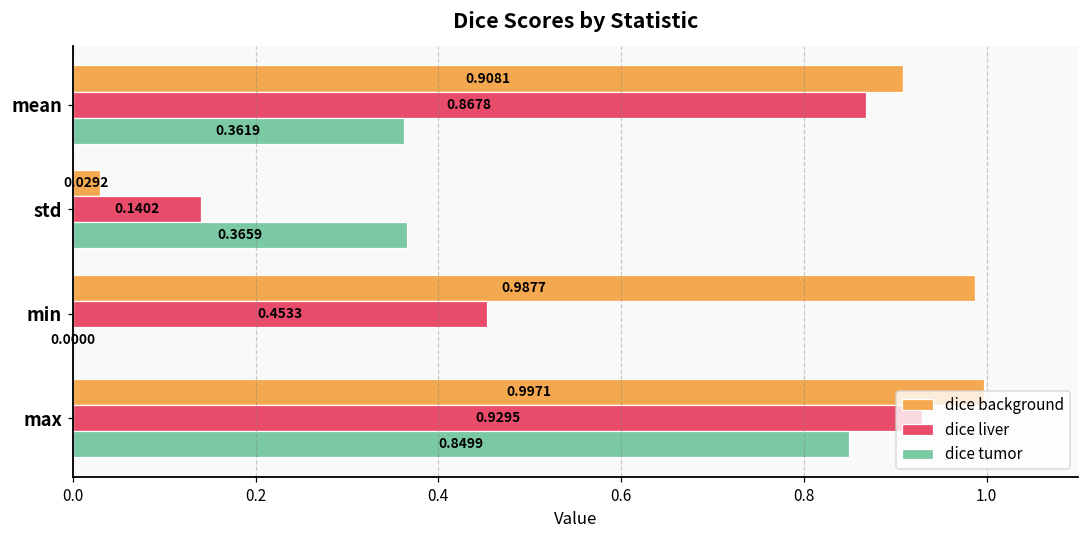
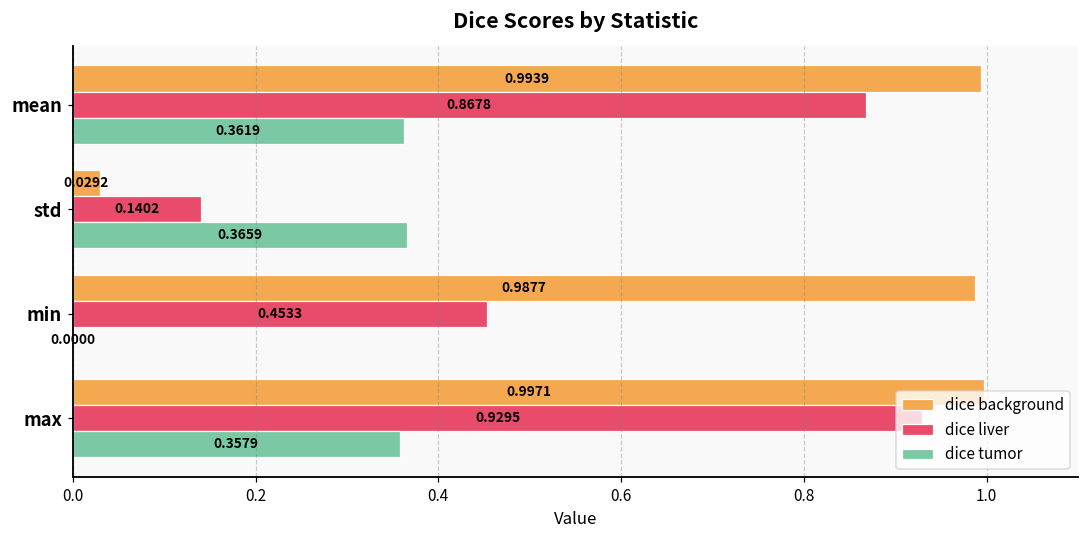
  {
    "dice background": {
-     "mean": 0.9081,
+     "mean": 0.9939,
      "std": 0.0292,
      "min": 0.9877,
      "max": 0.9971
    },
    "dice liver": {
      "mean": 0.8678,
      "std": 0.1402,
      "min": 0.4533
    },
    "dice tumor": {
      "mean": 0.3619,
      "std": 0.3659,
      "min": 0.0000,
-     "max": 0.8499
+     "max": 0.3579
    }
  }
